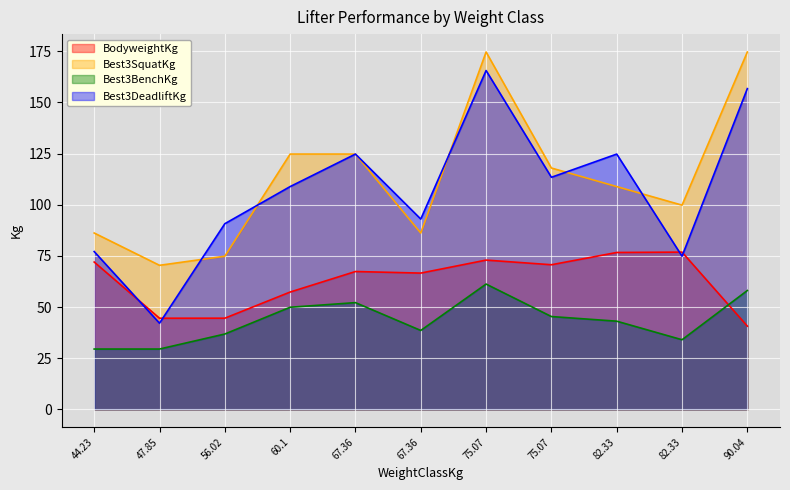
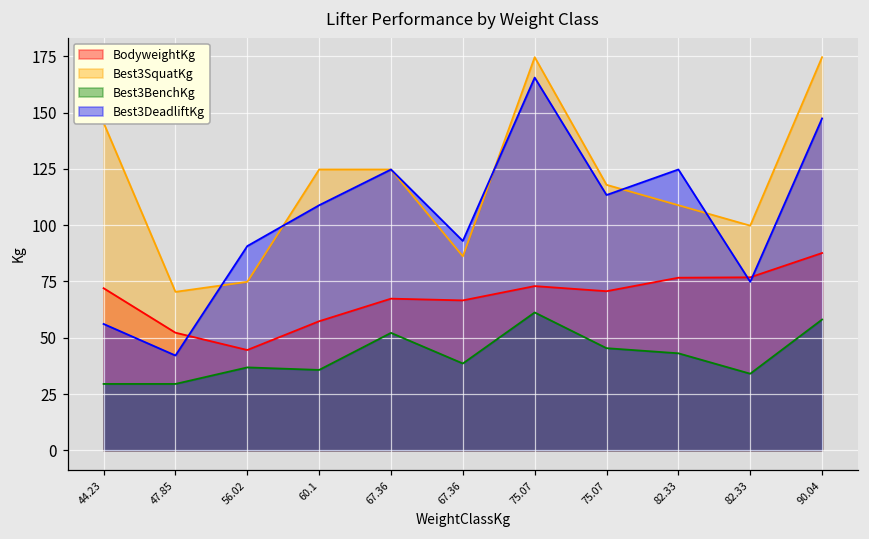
  {
    "BodyweightKg": {
      "44.23": 72,
-     "47.85": 45,
+     "47.85": 52,
      "56.02": 45,
      "60.1": 57,
-     "90.04": 41
+     "90.04": 88
    },
    "Best3SquatKg": {
-     "44.23": 86,
+     "44.23": 145,
      "47.85": 70,
      "56.02": 75,
      "60.1": 125,
      "90.04": 175
    },
    "Best3BenchKg": {
      "44.23": 29,
      "47.85": 29,
      "56.02": 37,
-     "60.1": 50,
+     "60.1": 36,
      "90.04": 58
    },
    "Best3DeadliftKg": {
-     "44.23": 77,
+     "44.23": 56,
      "47.85": 42,
      "56.02": 91,
      "60.1": 109,
-     "90.04": 157
+     "90.04": 147
    }
  }
